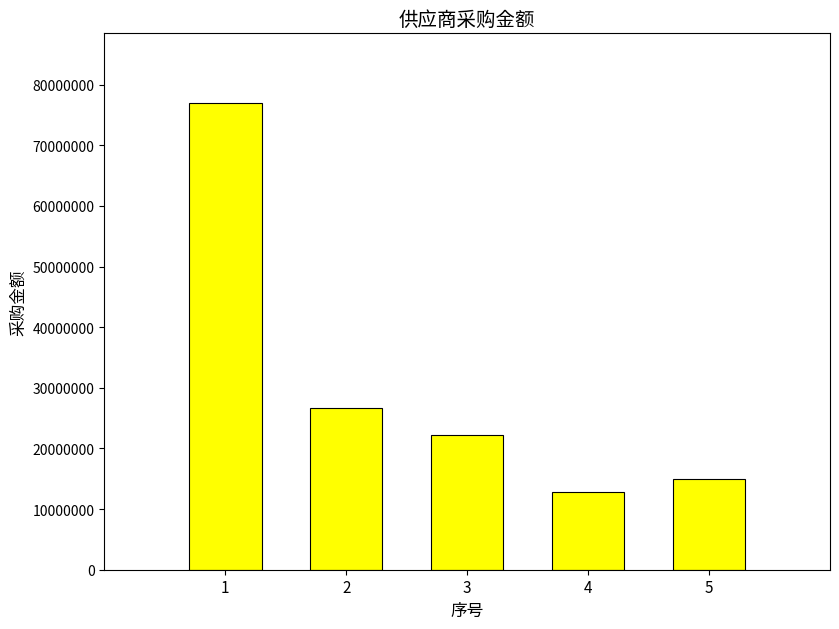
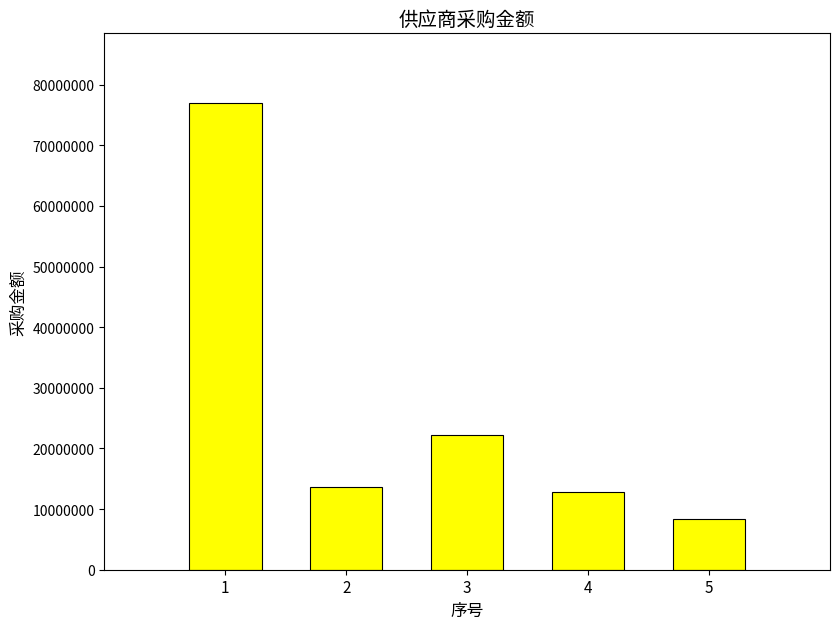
  {
    "1": 77000000,
-   "2": 27000000,
+   "2": 14000000,
    "3": 22000000,
    "4": 13000000,
-   "5": 15000000
+   "5": 8000000
  }
